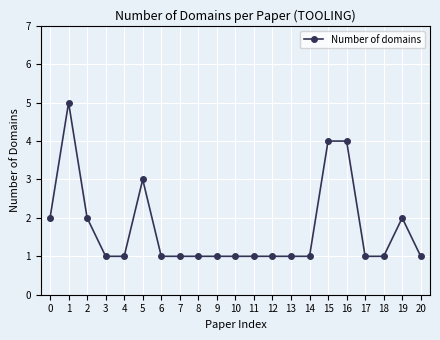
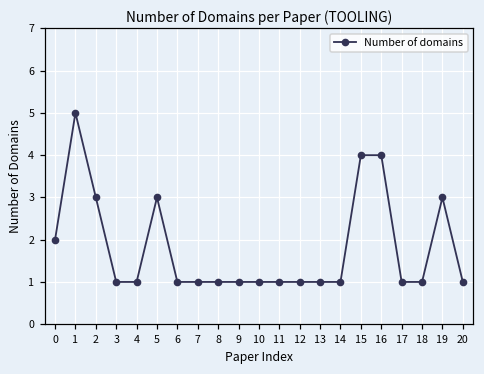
  {
    "0": 2,
    "1": 5,
-   "2": 2,
+   "2": 3,
    "3": 1,
    "4": 1,
    "5": 3,
    "6": 1,
    "7": 1,
    "8": 1,
    "9": 1,
    "10": 1,
    "11": 1,
    "12": 1,
    "13": 1,
    "14": 1,
    "15": 4,
    "16": 4,
    "17": 1,
    "18": 1,
-   "19": 2,
+   "19": 3,
    "20": 1
  }
